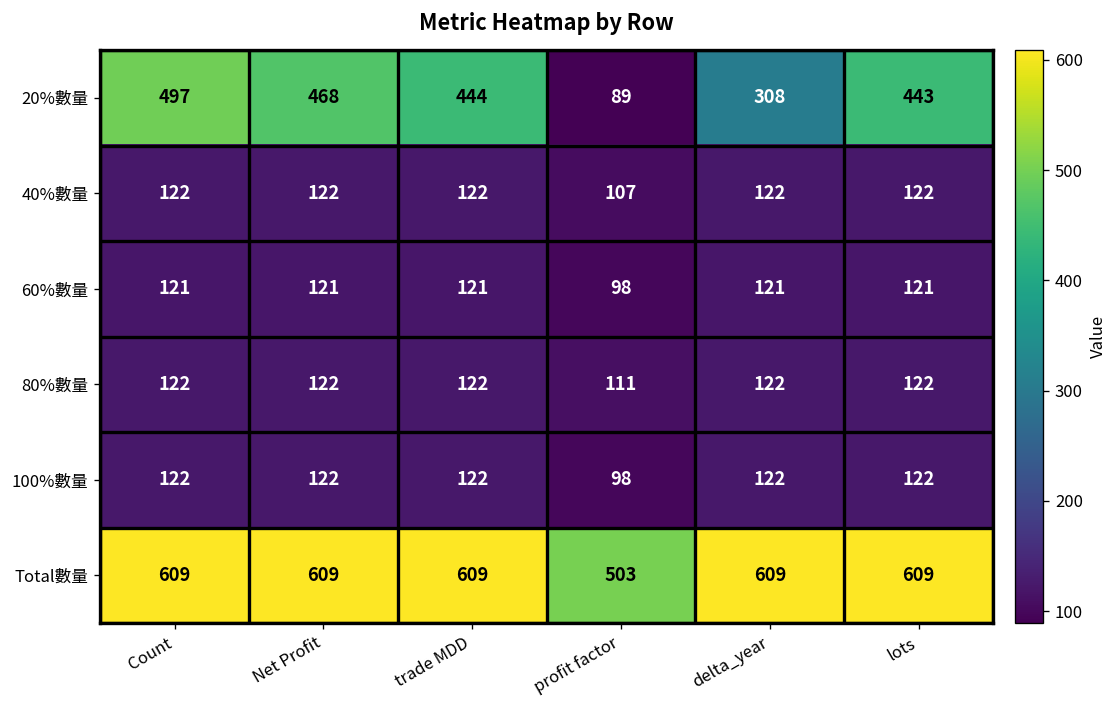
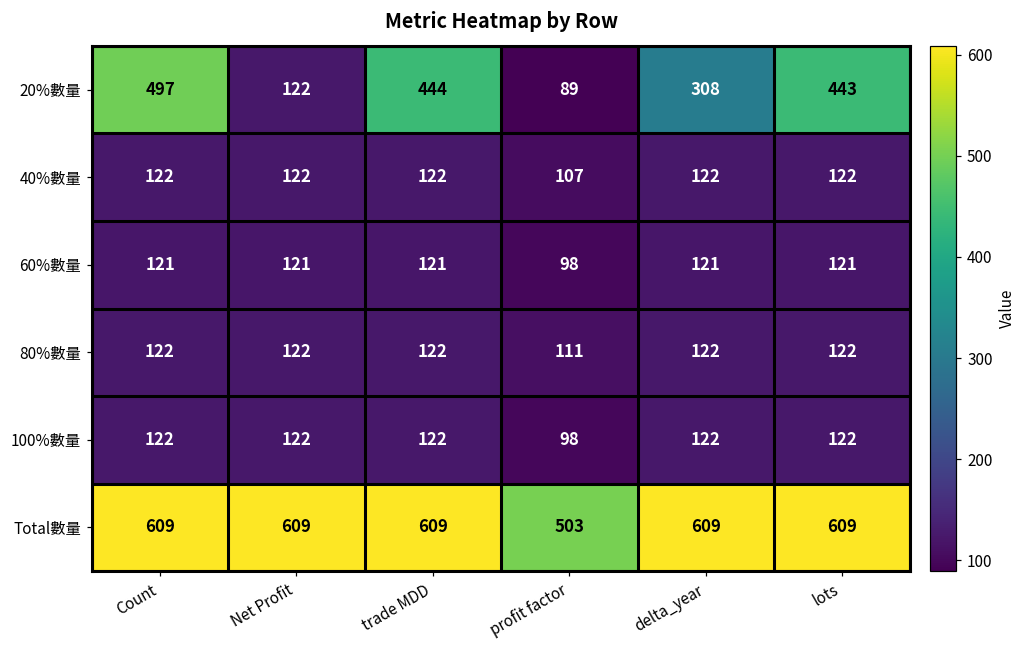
  {
    "20%數量": {
      "Count": 497,
-     "Net Profit": 468,
+     "Net Profit": 122,
      "trade MDD": 444,
      "profit factor": 89,
      "delta_year": 308,
      "lots": 443
    },
    "40%數量": {
      "Count": 122,
      "Net Profit": 122,
      "trade MDD": 122,
      "profit factor": 107,
      "delta_year": 122,
      "lots": 122
    },
    "60%數量": {
      "Count": 121,
      "Net Profit": 121,
      "trade MDD": 121,
      "profit factor": 98,
      "delta_year": 121,
      "lots": 121
    },
    "80%數量": {
      "Count": 122,
      "Net Profit": 122,
      "trade MDD": 122,
      "profit factor": 111,
      "delta_year": 122,
      "lots": 122
    },
    "100%數量": {
      "Count": 122,
      "Net Profit": 122,
      "trade MDD": 122,
      "profit factor": 98,
      "delta_year": 122,
      "lots": 122
    },
    "Total數量": {
      "Count": 609,
      "Net Profit": 609,
      "trade MDD": 609,
      "profit factor": 503,
      "delta_year": 609,
      "lots": 609
    }
  }
